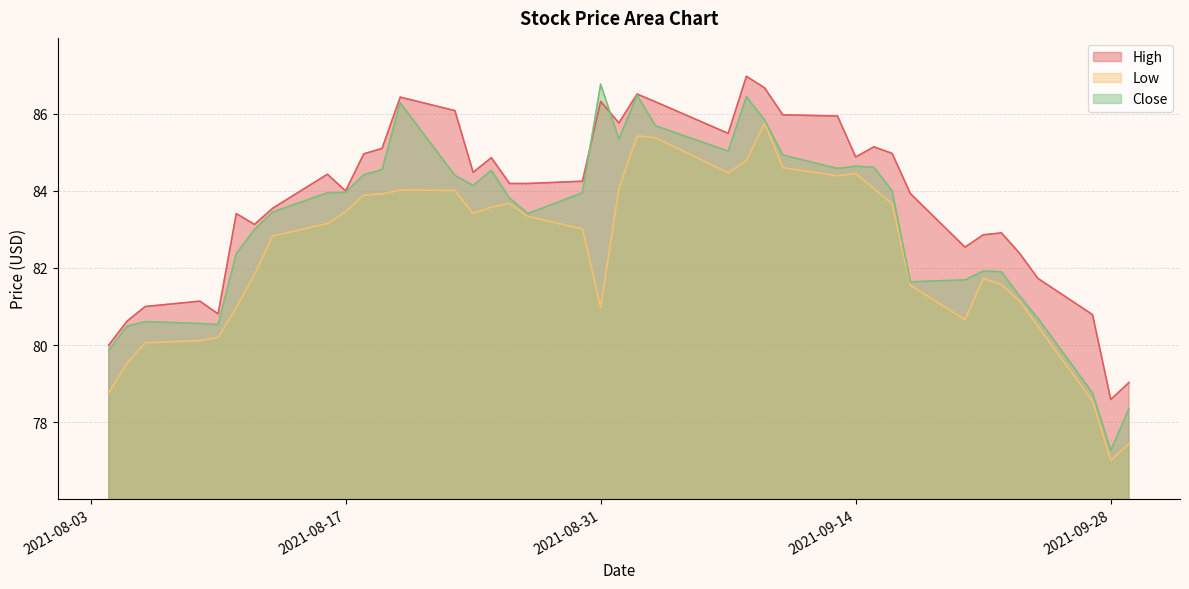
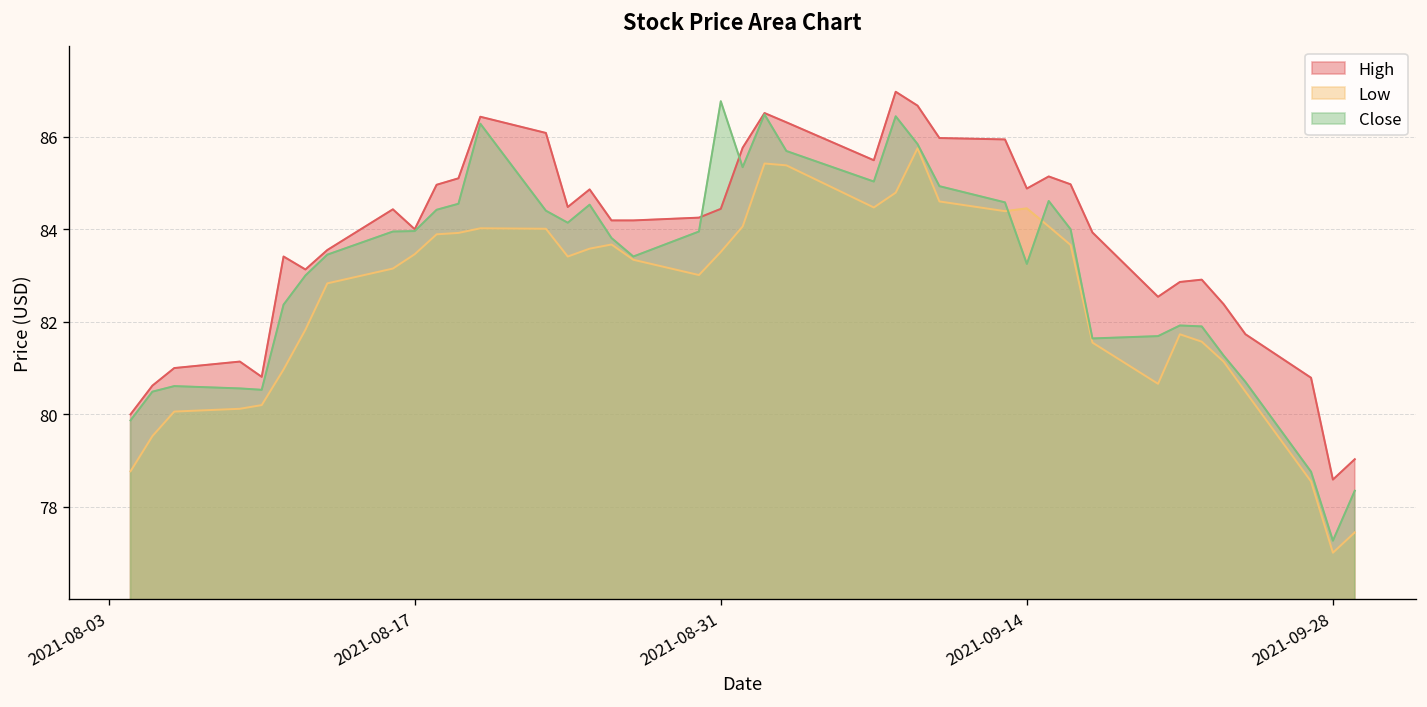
  {
    "High": {
-     "2021-08-31": 86.3,
+     "2021-08-31": 84.4,
      "2021-09-14": 84.9,
      "2021-09-28": 78.6
    },
    "Low": {
      "2021-08-17": 83.5,
-     "2021-08-31": 81.0,
+     "2021-08-31": 83.5,
      "2021-09-14": 84.4,
      "2021-09-28": 77.0
    },
    "Close": {
      "2021-08-31": 86.8,
-     "2021-09-14": 84.6,
+     "2021-09-14": 83.3,
      "2021-09-28": 77.3
    }
  }
